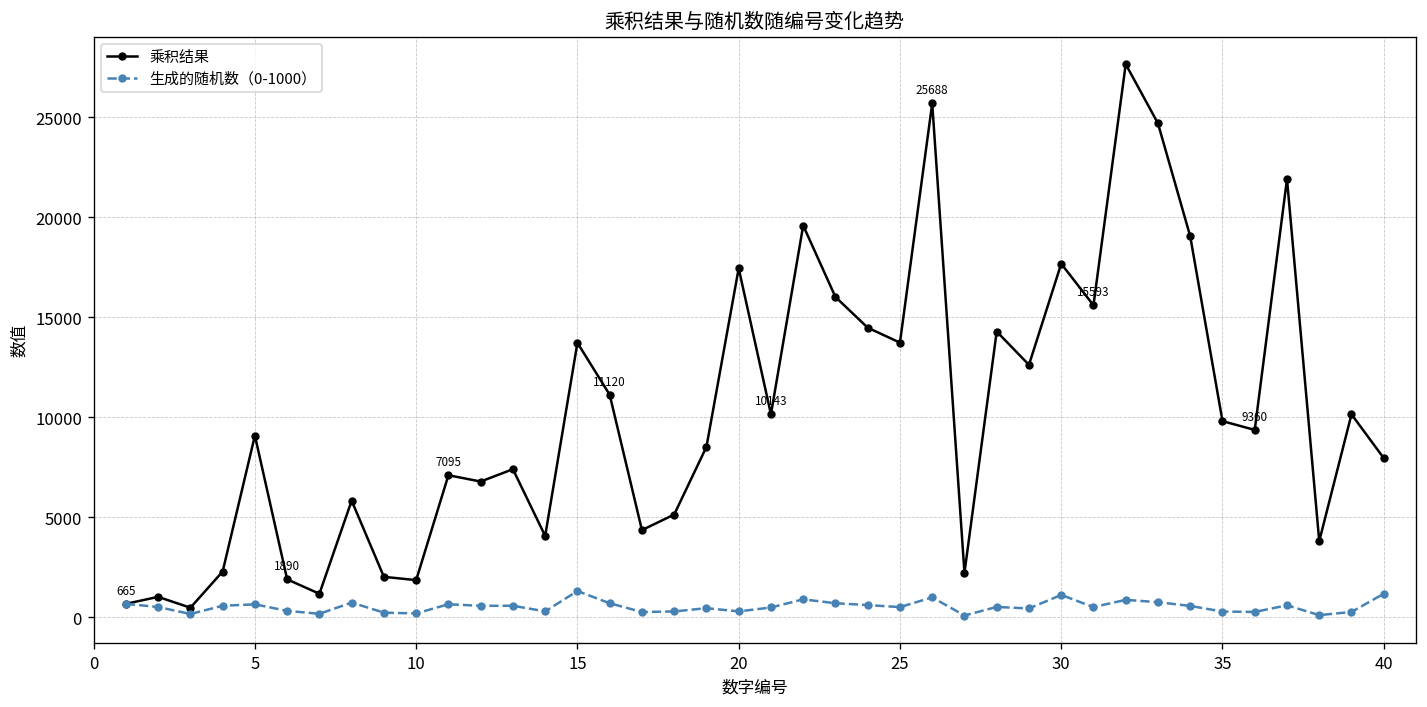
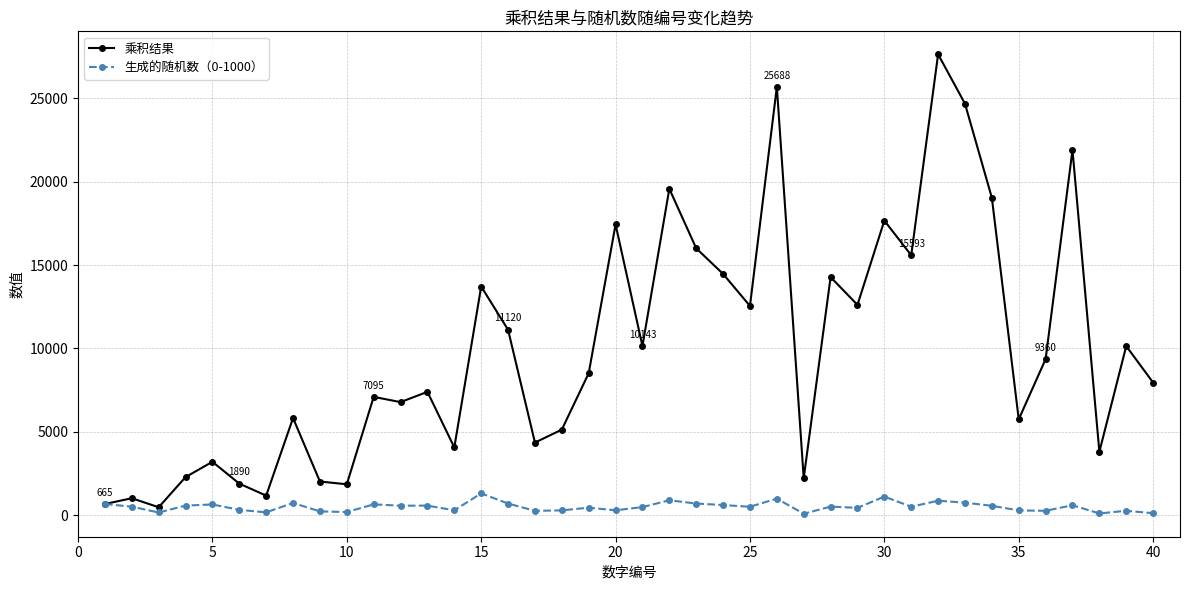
  {
    "乘积结果": {
-     "5": 9100,
+     "5": 3200,
      "10": 1900,
      "15": 13700,
      "20": 17400,
-     "25": 13700,
+     "25": 12600,
      "30": 17700,
-     "35": 9800,
+     "35": 5700,
      "40": 8000
    },
    "生成的随机数（0-1000）": {
      "5": 600,
      "10": 200,
      "15": 1300,
      "20": 300,
      "25": 500,
      "30": 1100,
      "35": 300,
-     "40": 1200
+     "40": 100
    }
  }
